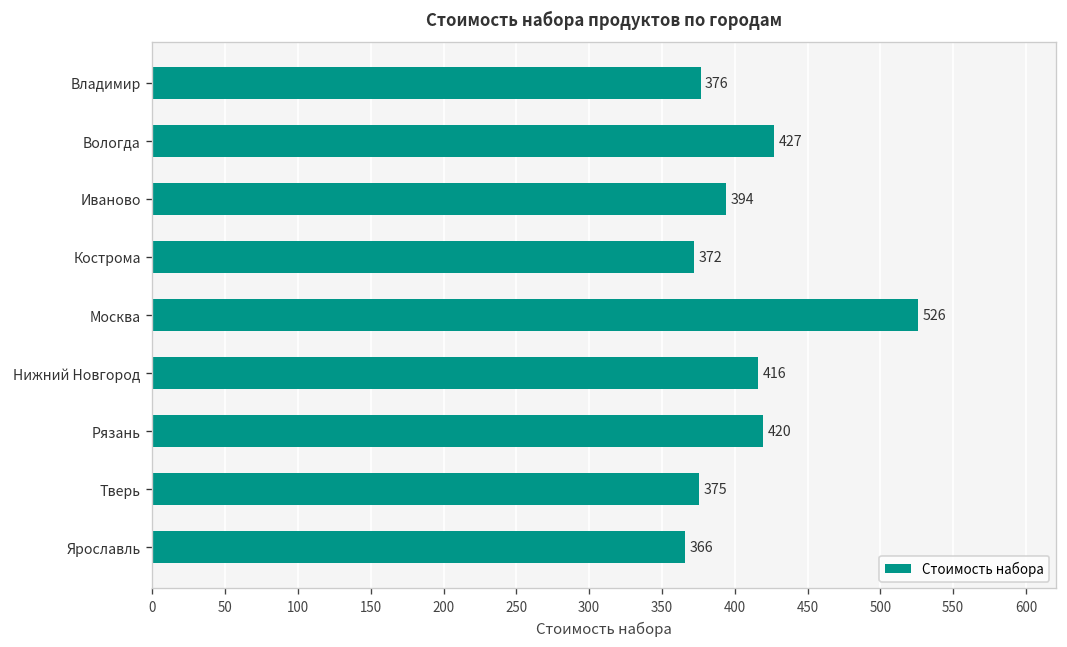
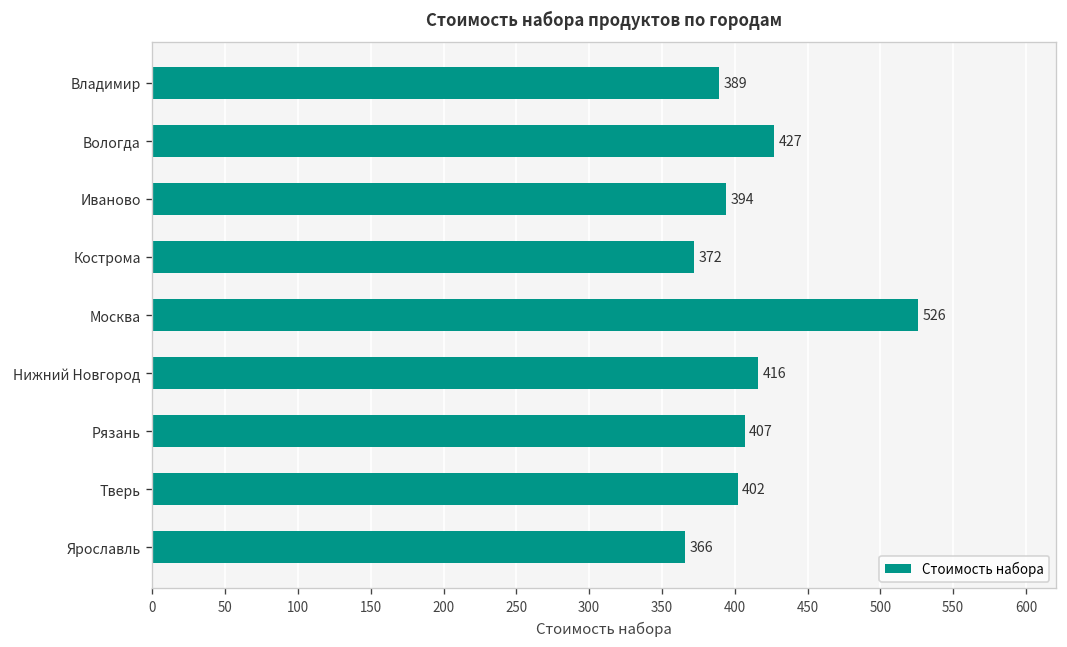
  {
-   "Владимир": 376,
+   "Владимир": 389,
    "Вологда": 427,
    "Иваново": 394,
    "Кострома": 372,
    "Москва": 526,
    "Нижний Новгород": 416,
-   "Рязань": 420,
-   "Тверь": 375,
+   "Рязань": 407,
+   "Тверь": 402,
    "Ярославль": 366
  }
